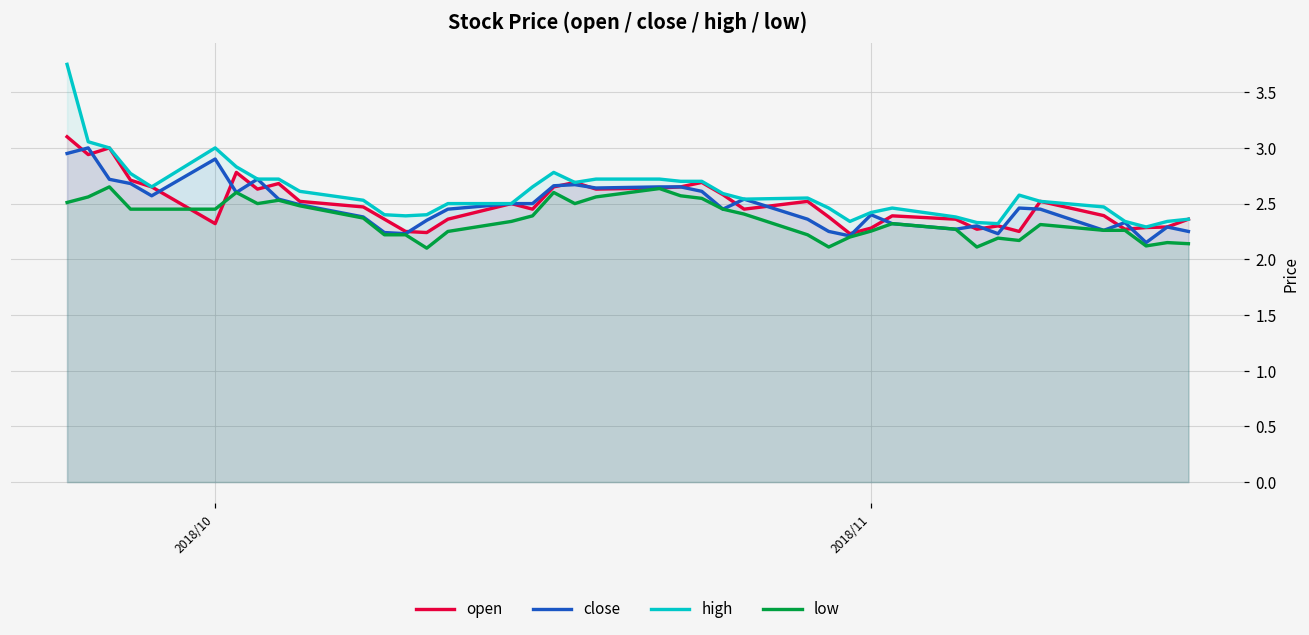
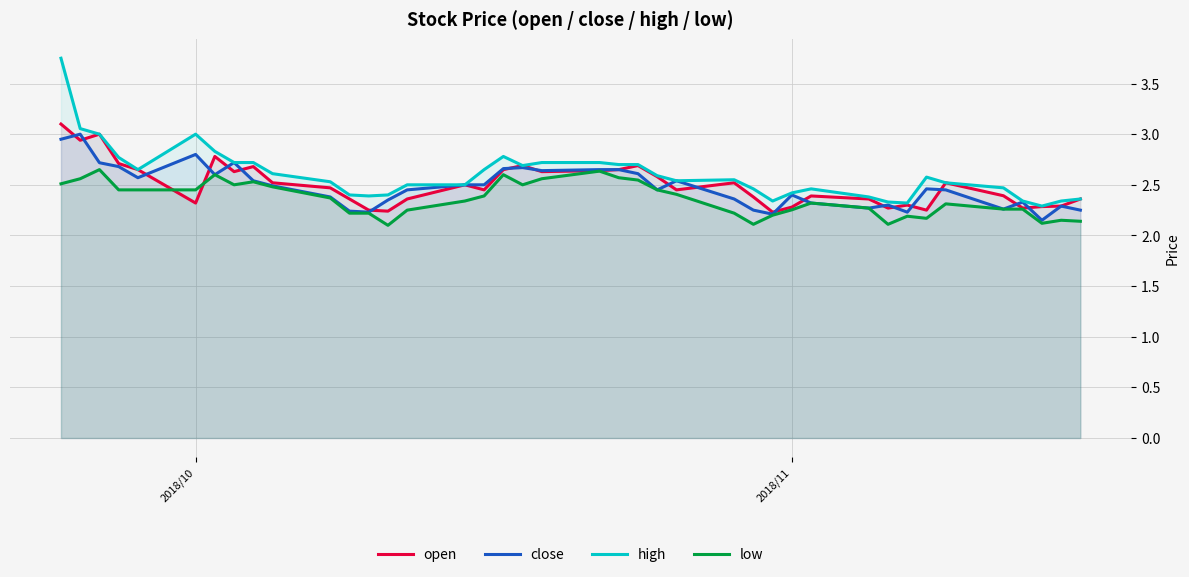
  {
    "open": {
      "2018/10": 2.3,
      "2018/11": 2.3
    },
    "close": {
-     "2018/10": 2.9
+     "2018/10": 2.8
    },
    "high": {
      "2018/10": 3.0
    },
    "low": {
      "2018/10": 2.45,
      "2018/11": 2.25
    }
  }
